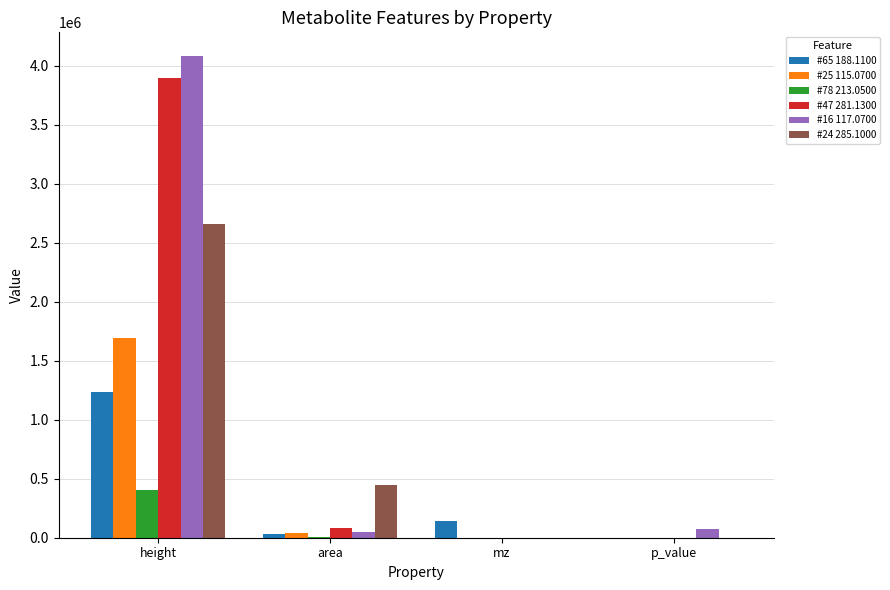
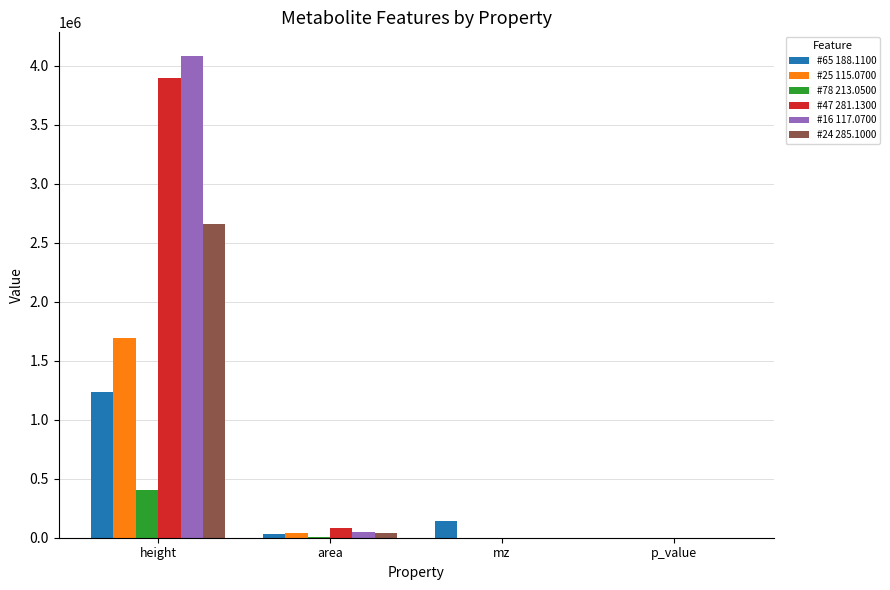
  {
    "#65 188.1100": {
      "height": 1240000,
      "area": 30000,
      "mz": 150000
    },
    "#25 115.0700": {
      "height": 1690000,
      "area": 40000,
      "p_value": 0
    },
    "#78 213.0500": {
      "height": 410000
    },
    "#47 281.1300": {
      "height": 3900000,
      "area": 80000
    },
    "#16 117.0700": {
      "height": 4080000,
      "area": 50000,
-     "p_value": 70000
+     "p_value": 0
    },
    "#24 285.1000": {
      "height": 2660000,
-     "area": 440000
+     "area": 40000
    }
  }
